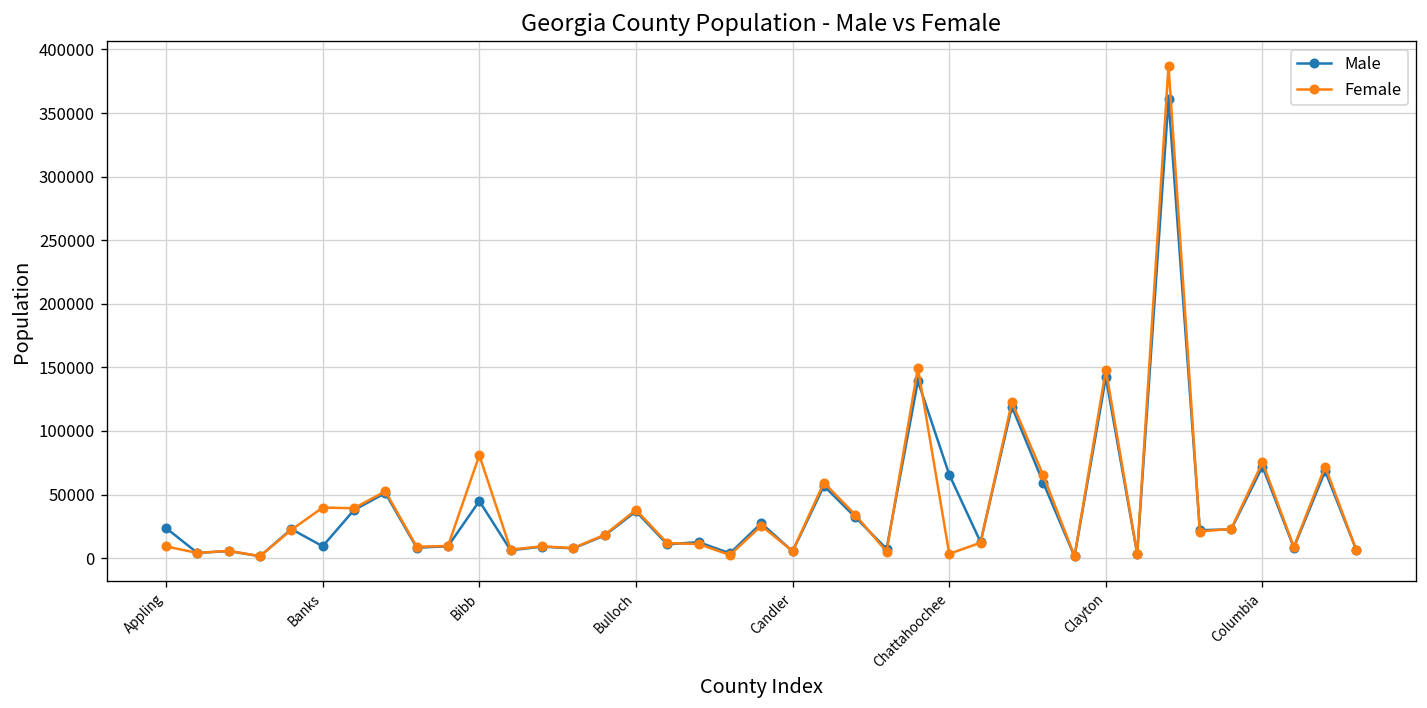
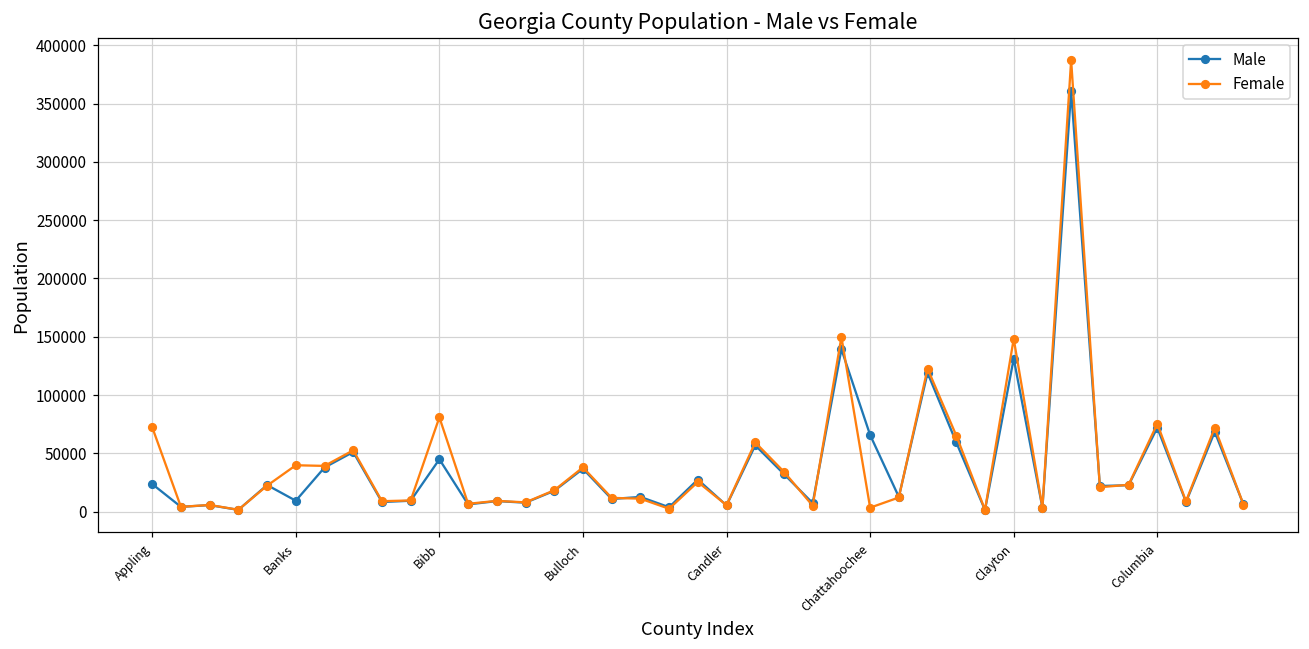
  {
    "Male": {
      "Appling": 24000,
      "Banks": 9000,
      "Bibb": 45000,
      "Chattahoochee": 66000,
-     "Clayton": 142000,
+     "Clayton": 131000,
      "Columbia": 72000
    },
    "Female": {
-     "Appling": 9000,
+     "Appling": 72000,
      "Banks": 40000,
      "Bibb": 81000,
      "Chattahoochee": 3000,
      "Clayton": 148000,
      "Columbia": 75000
    }
  }
